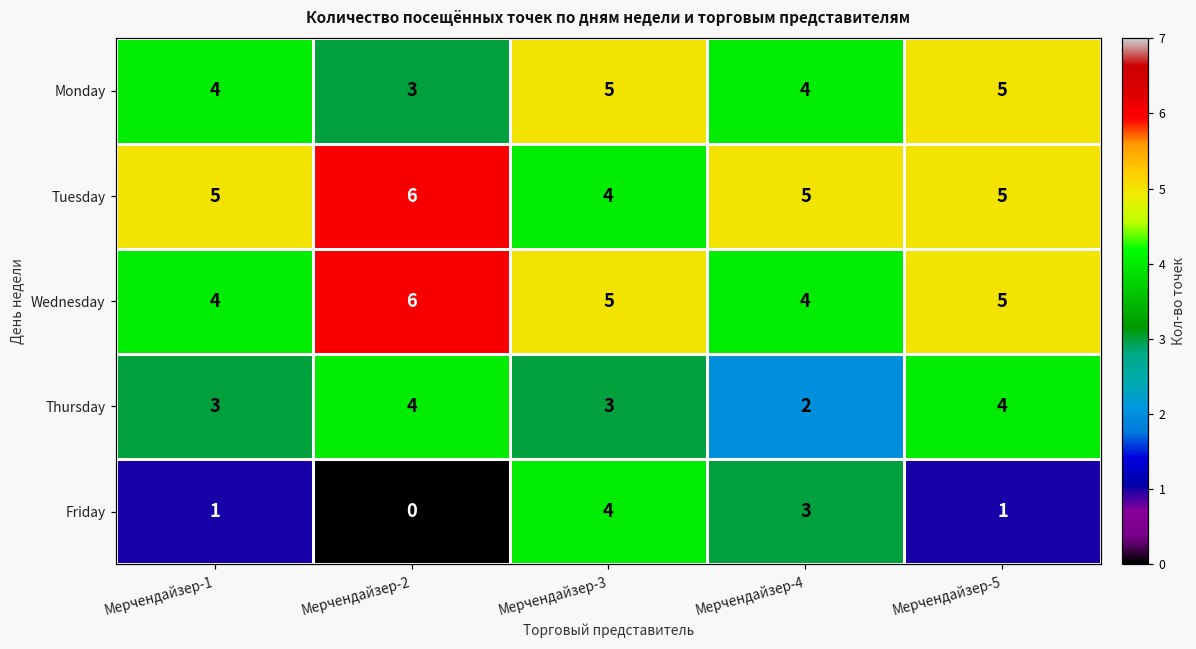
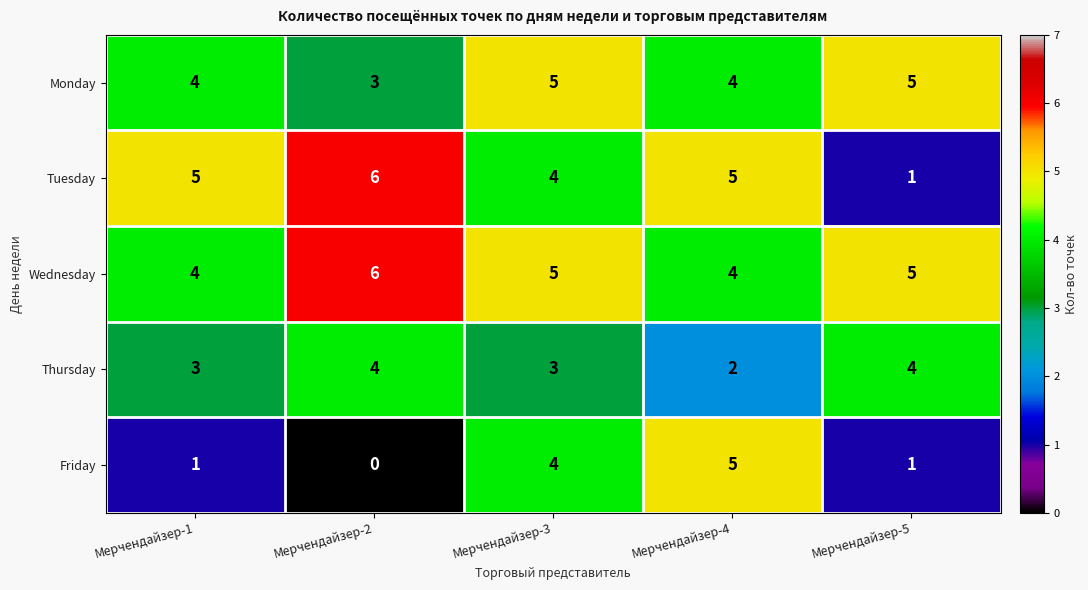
  {
    "Monday": {
      "Мерчендайзер-1": 4,
      "Мерчендайзер-2": 3,
      "Мерчендайзер-3": 5,
      "Мерчендайзер-4": 4,
      "Мерчендайзер-5": 5
    },
    "Tuesday": {
      "Мерчендайзер-1": 5,
      "Мерчендайзер-2": 6,
      "Мерчендайзер-3": 4,
      "Мерчендайзер-4": 5,
-     "Мерчендайзер-5": 5
+     "Мерчендайзер-5": 1
    },
    "Wednesday": {
      "Мерчендайзер-1": 4,
      "Мерчендайзер-2": 6,
      "Мерчендайзер-3": 5,
      "Мерчендайзер-4": 4,
      "Мерчендайзер-5": 5
    },
    "Thursday": {
      "Мерчендайзер-1": 3,
      "Мерчендайзер-2": 4,
      "Мерчендайзер-3": 3,
      "Мерчендайзер-4": 2,
      "Мерчендайзер-5": 4
    },
    "Friday": {
      "Мерчендайзер-1": 1,
      "Мерчендайзер-2": 0,
      "Мерчендайзер-3": 4,
-     "Мерчендайзер-4": 3,
+     "Мерчендайзер-4": 5,
      "Мерчендайзер-5": 1
    }
  }
